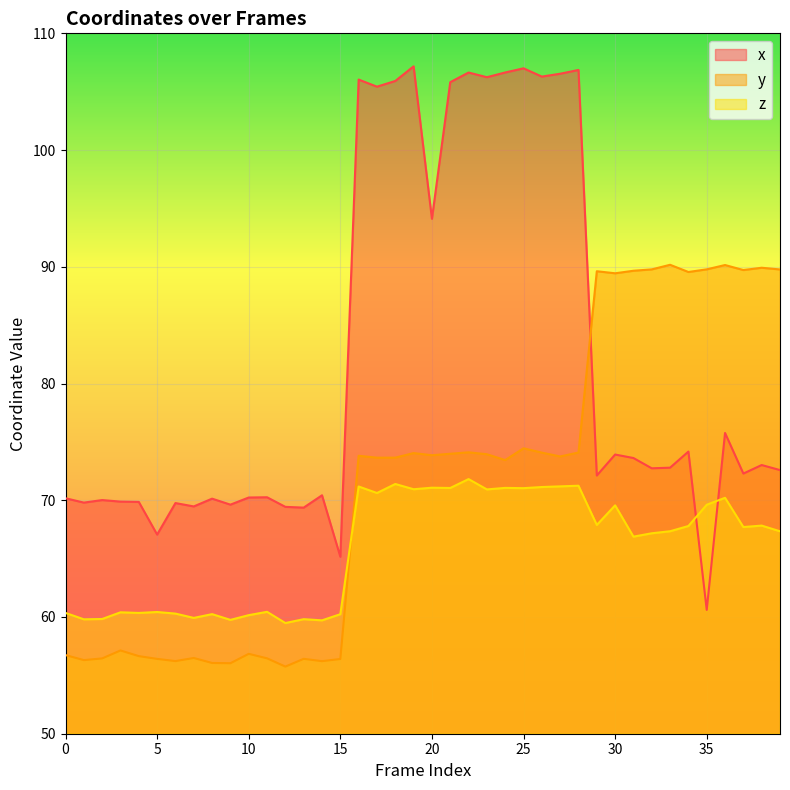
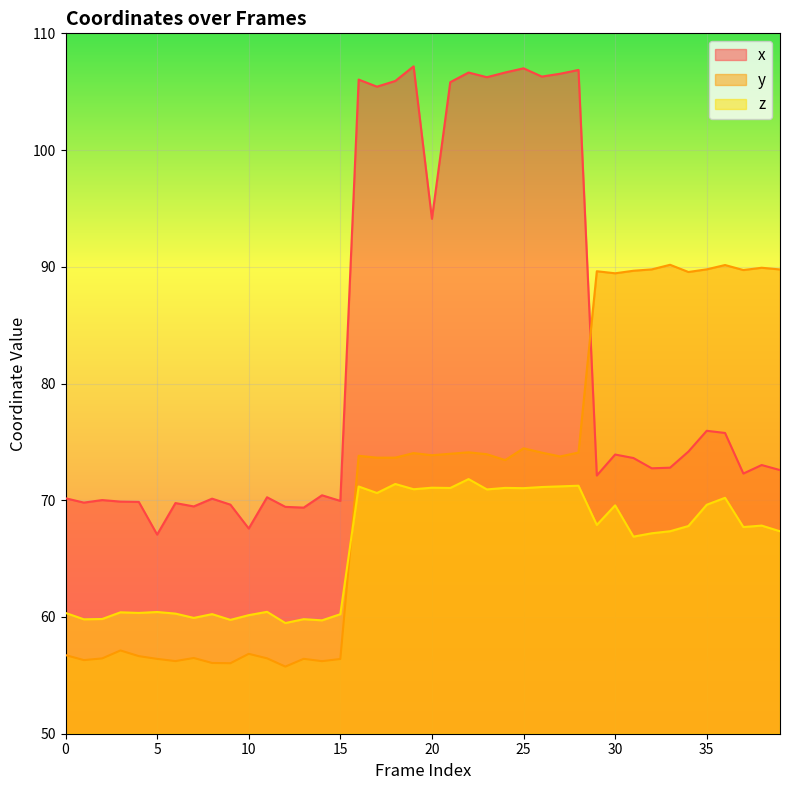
  {
    "x": {
      "0": 70.2,
      "5": 67.1,
-     "10": 70.2,
-     "15": 65.2,
+     "10": 67.6,
+     "15": 69.9,
      "20": 94.1,
      "25": 107.0,
      "30": 73.9,
-     "35": 60.6
+     "35": 76.0
    }
  }
